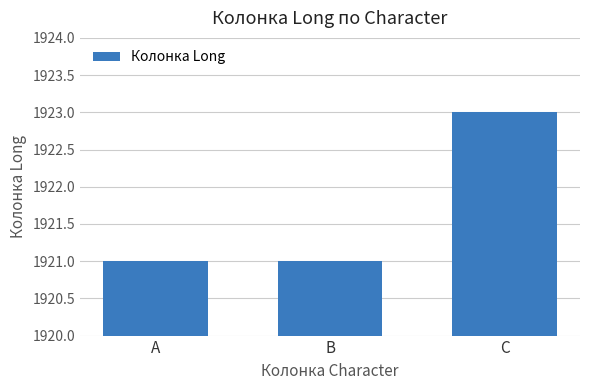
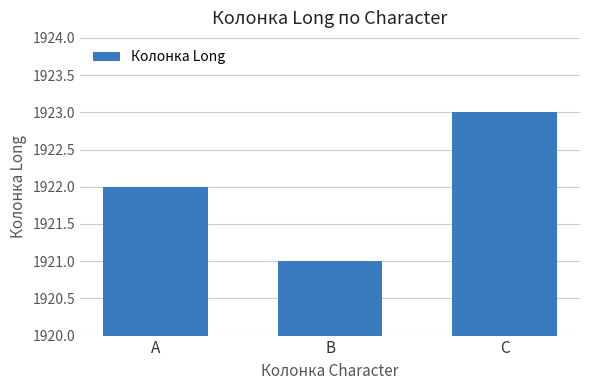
  {
-   "A": 1921,
+   "A": 1922,
    "B": 1921,
    "C": 1923
  }
